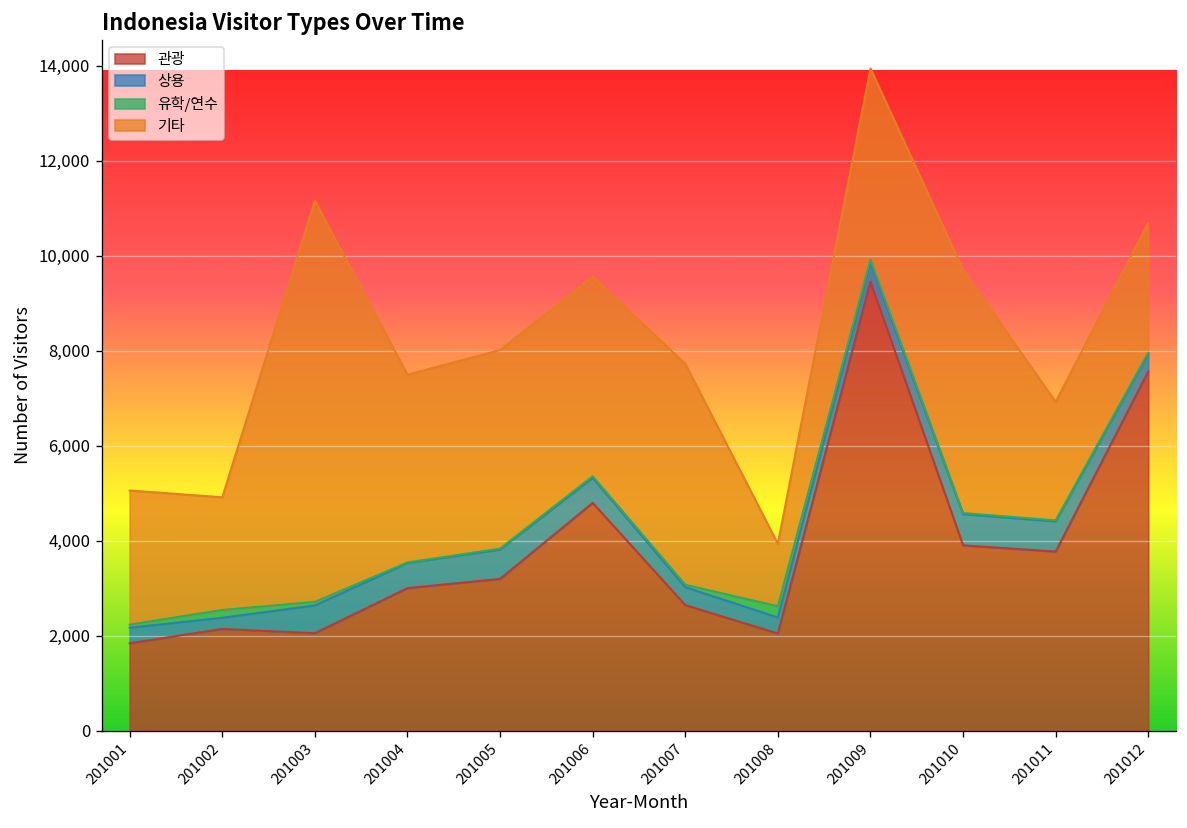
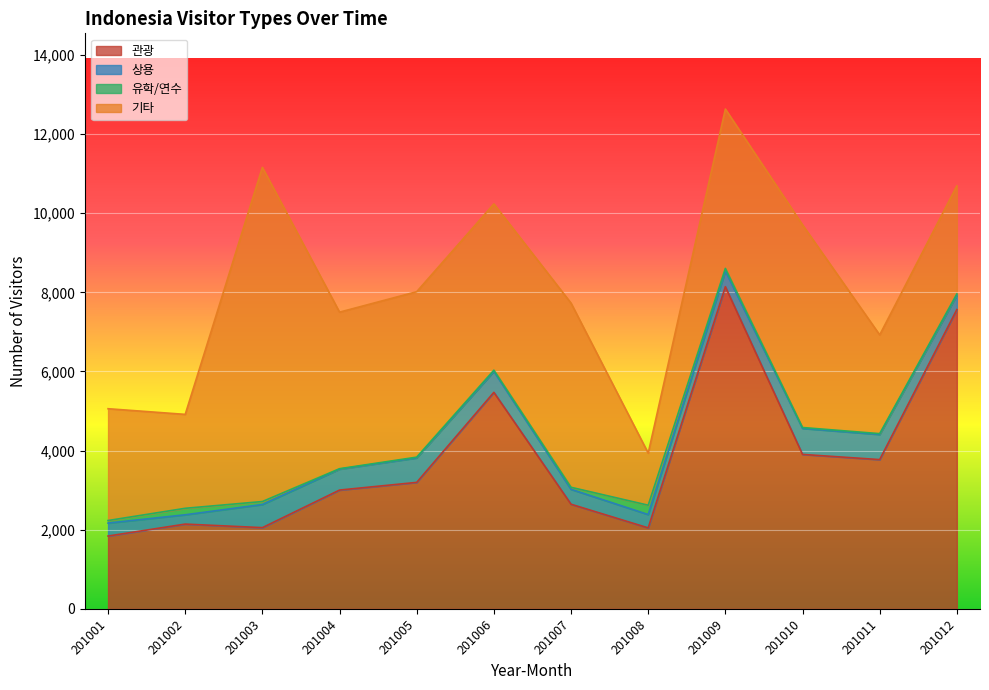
  {
    "관광": {
      "201001": "1,800",
      "201002": "2,100",
      "201003": "2,100",
      "201004": "3,000",
      "201005": "3,200",
-     "201006": "4,800",
+     "201006": "5,500",
      "201007": "2,600",
      "201008": "2,000",
-     "201009": "9,500",
+     "201009": "8,100",
      "201010": "3,900",
      "201011": "3,800",
      "201012": "7,600"
    },
    "상용": {
      "201001": "300",
      "201002": "200",
      "201003": "600",
      "201008": "300",
      "201009": "400"
    },
    "유학/연수": {
      "201001": "100",
      "201002": "200",
      "201003": "100",
      "201008": "200",
      "201009": "100"
    },
    "기타": {
      "201001": "2,800",
      "201002": "2,400",
      "201003": "8,400",
      "201004": "4,000",
      "201005": "4,200",
      "201006": "4,200",
      "201007": "4,700",
      "201008": "1,300",
      "201009": "4,000",
      "201010": "5,100",
      "201011": "2,500",
      "201012": "2,700"
    }
  }
